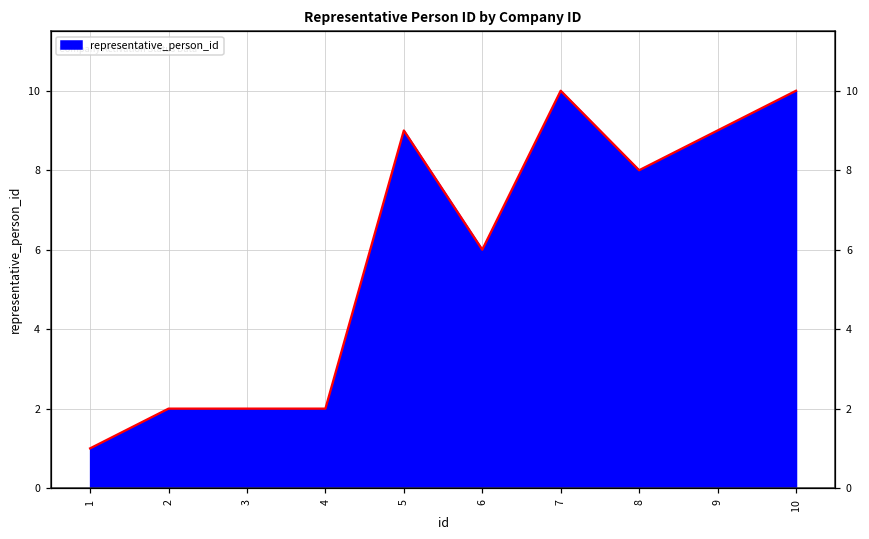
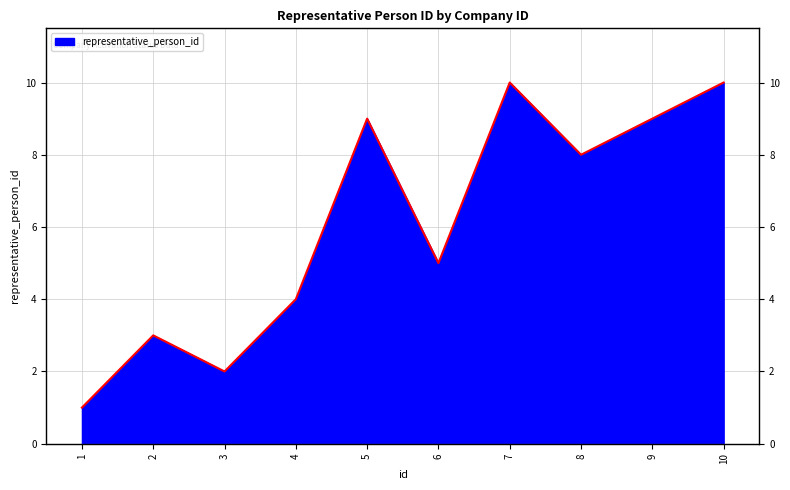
  {
    "1": 1,
-   "2": 2,
+   "2": 3,
    "3": 2,
-   "4": 2,
+   "4": 4,
    "5": 9,
-   "6": 6,
+   "6": 5,
    "7": 10,
    "8": 8,
    "9": 9,
    "10": 10
  }
